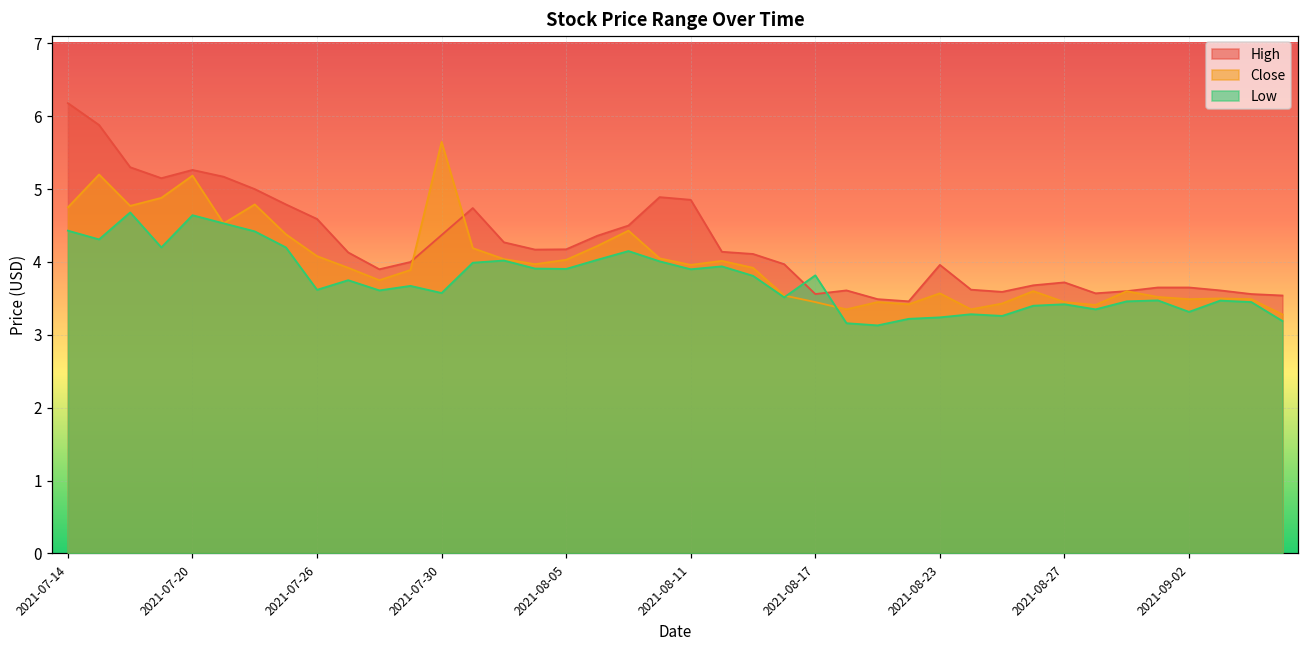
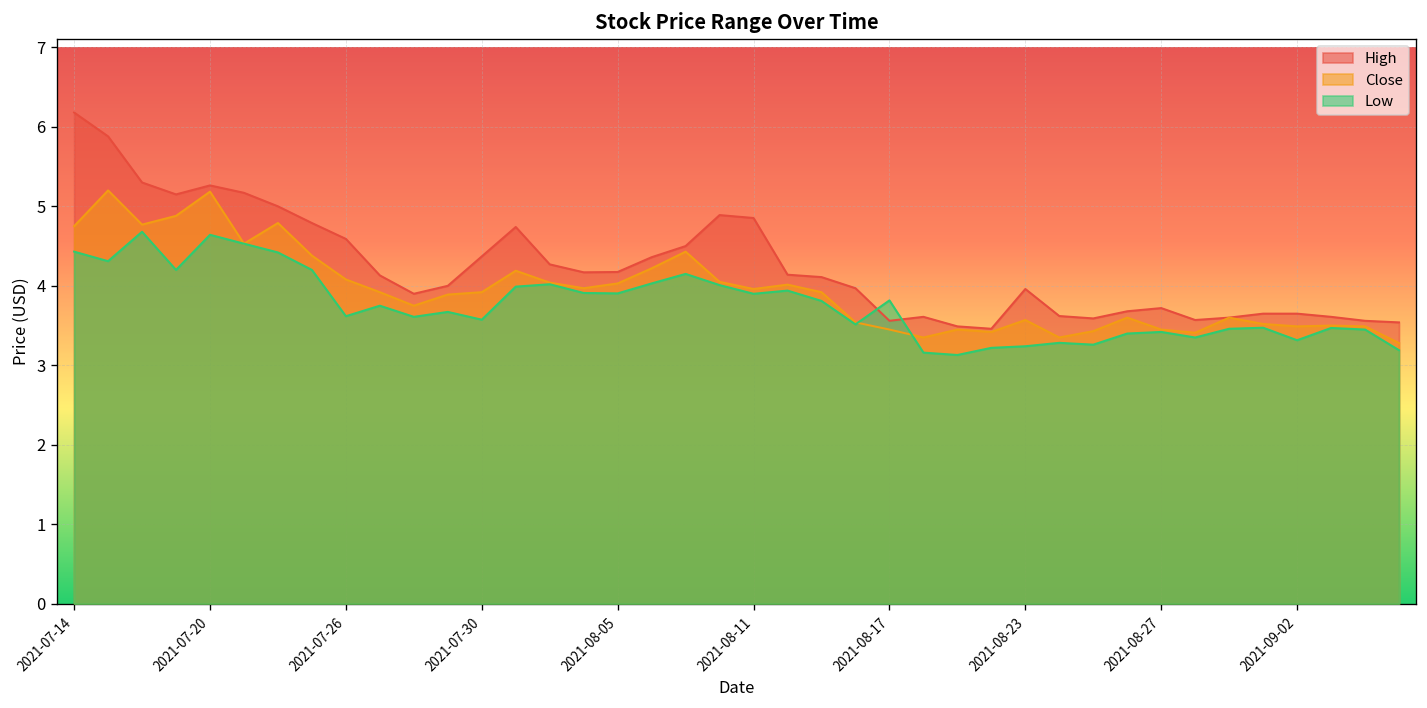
  {
    "High": {
      "2021-07-14": 6.2,
      "2021-07-20": 5.3,
      "2021-07-26": 4.6,
      "2021-07-30": 4.4,
      "2021-08-05": 4.2,
      "2021-08-11": 4.9,
      "2021-08-17": 3.6,
      "2021-08-23": 4.0,
      "2021-08-27": 3.7,
      "2021-09-02": 3.7
    },
    "Close": {
      "2021-07-14": 4.8,
      "2021-07-20": 5.2,
      "2021-07-26": 4.1,
-     "2021-07-30": 5.6,
+     "2021-07-30": 3.9,
      "2021-08-05": 4.0,
      "2021-08-11": 4.0,
      "2021-08-17": 3.5,
      "2021-08-23": 3.6,
      "2021-09-02": 3.5
    },
    "Low": {
      "2021-07-14": 4.4,
      "2021-07-20": 4.6,
      "2021-07-26": 3.6,
      "2021-07-30": 3.6,
      "2021-08-05": 3.9,
      "2021-08-11": 3.9,
      "2021-08-17": 3.8,
      "2021-08-23": 3.2,
      "2021-09-02": 3.3
    }
  }
